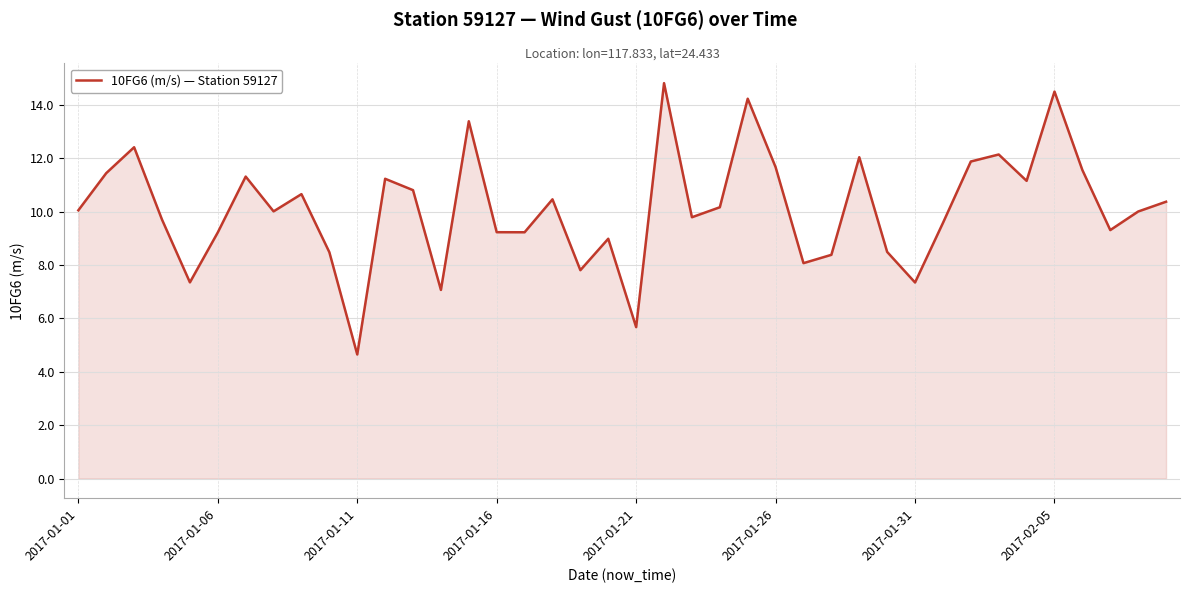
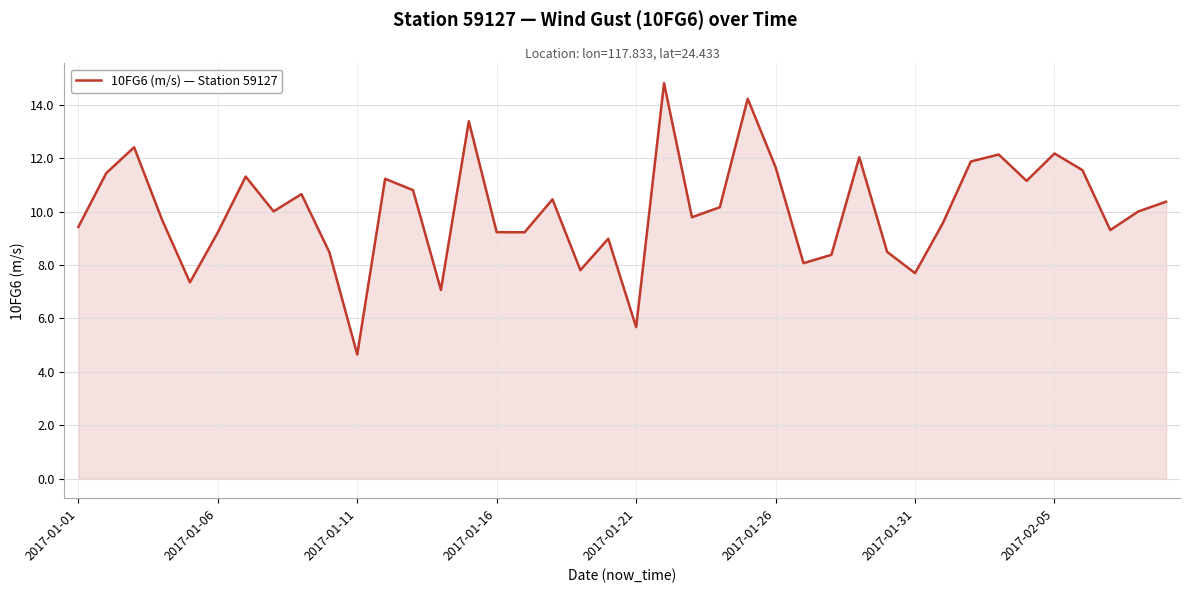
  {
-   "2017-01-01": 10.1,
+   "2017-01-01": 9.4,
    "2017-01-06": 9.2,
    "2017-01-11": 4.6,
    "2017-01-16": 9.2,
    "2017-01-21": 5.7,
    "2017-01-26": 11.7,
-   "2017-01-31": 7.3,
-   "2017-02-05": 14.5
+   "2017-01-31": 7.7,
+   "2017-02-05": 12.2
  }
